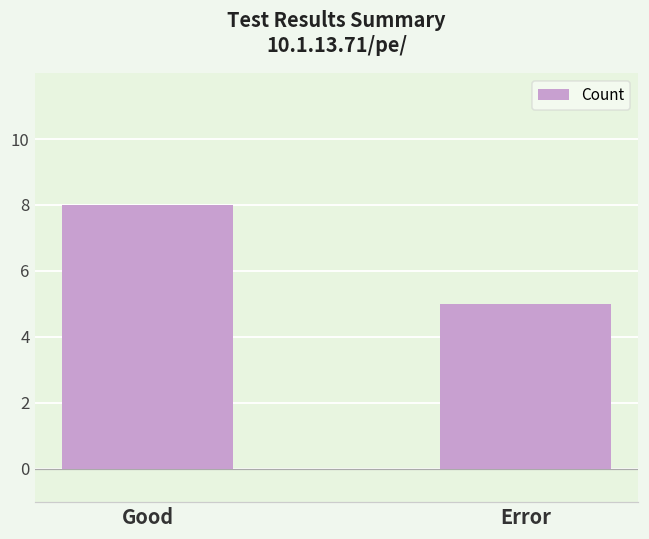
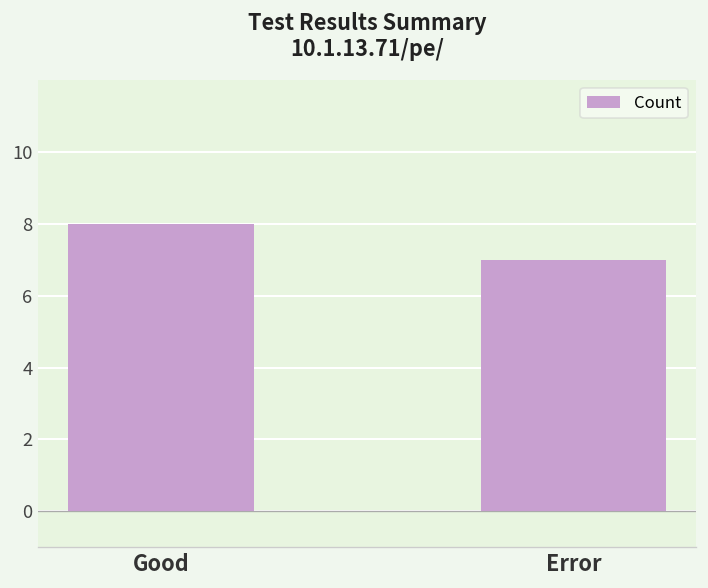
  {
    "Good": 8,
-   "Error": 5
+   "Error": 7
  }
